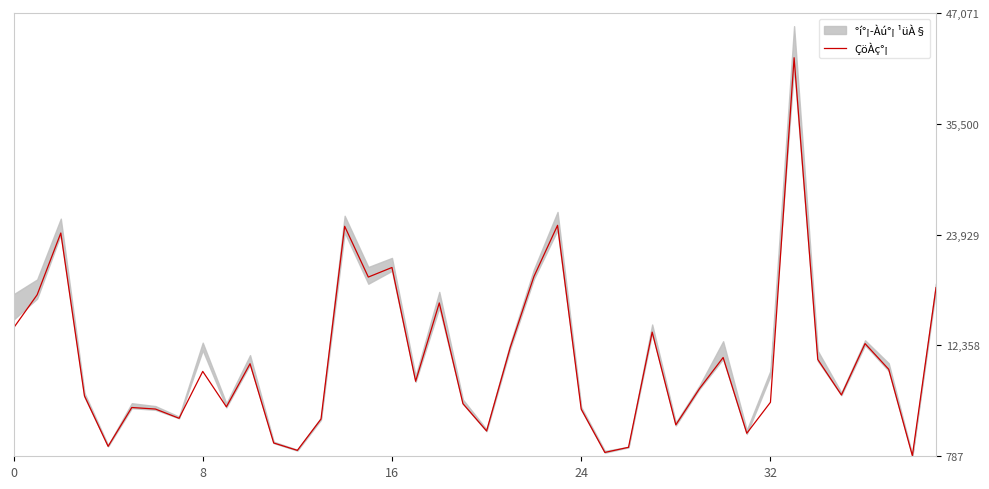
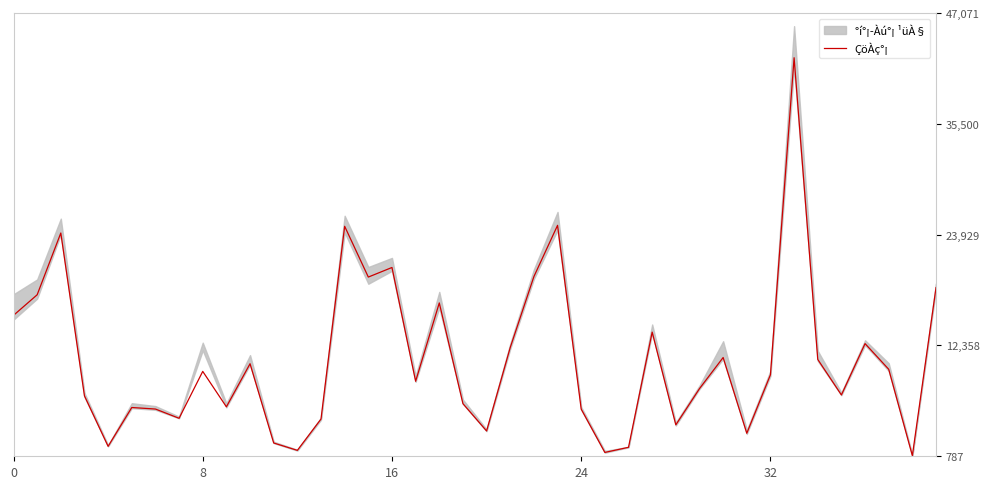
  {
    "ÇöÀç°¡": {
-     "0": "14,000",
+     "0": "16,000",
      "8": "10,000",
      "16": "21,000",
-     "32": "6,000"
+     "32": "9,000"
    }
  }
